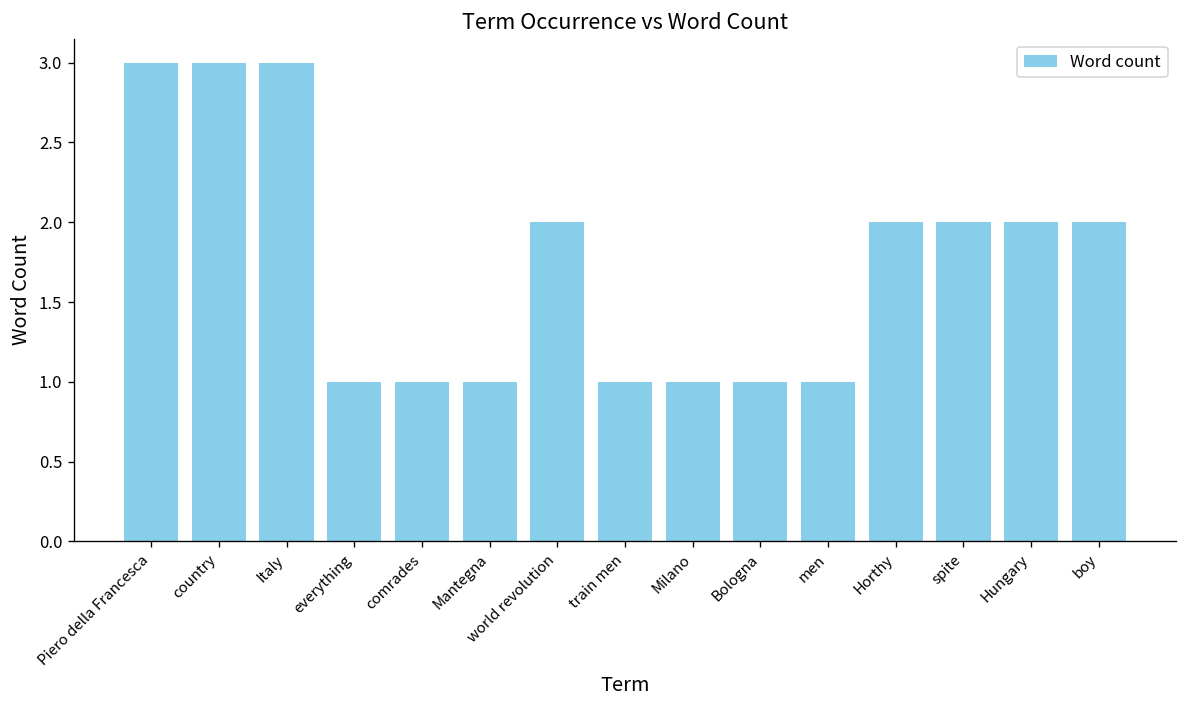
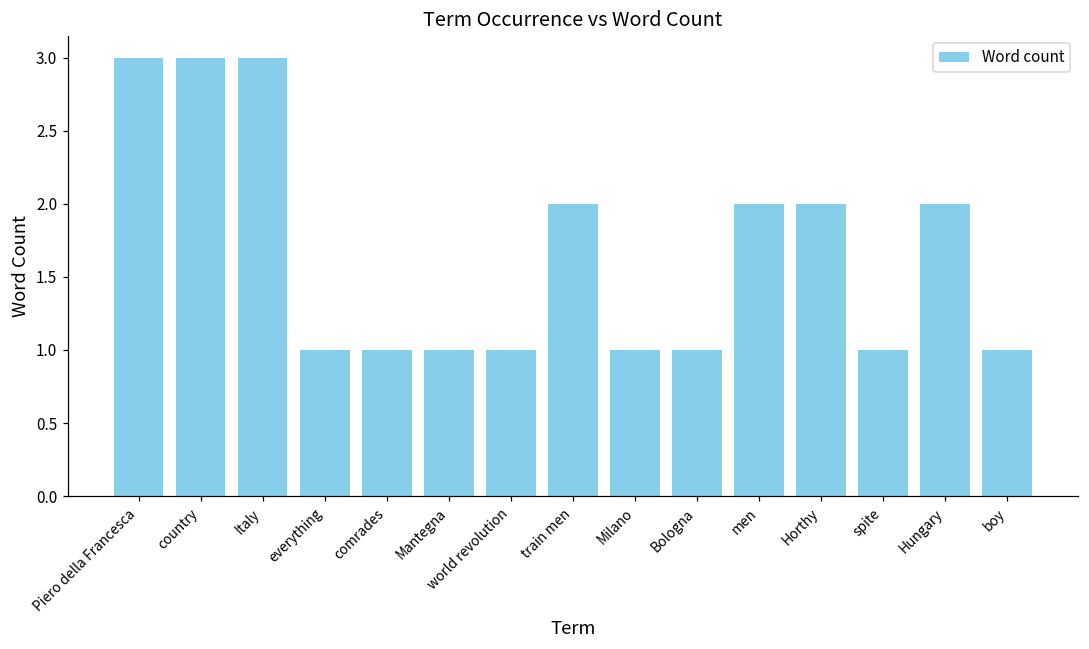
  {
    "Piero della Francesca": 3,
    "country": 3,
    "Italy": 3,
    "everything": 1,
    "comrades": 1,
    "Mantegna": 1,
-   "world revolution": 2,
-   "train men": 1,
+   "world revolution": 1,
+   "train men": 2,
    "Milano": 1,
    "Bologna": 1,
-   "men": 1,
+   "men": 2,
    "Horthy": 2,
-   "spite": 2,
+   "spite": 1,
    "Hungary": 2,
-   "boy": 2
+   "boy": 1
  }
